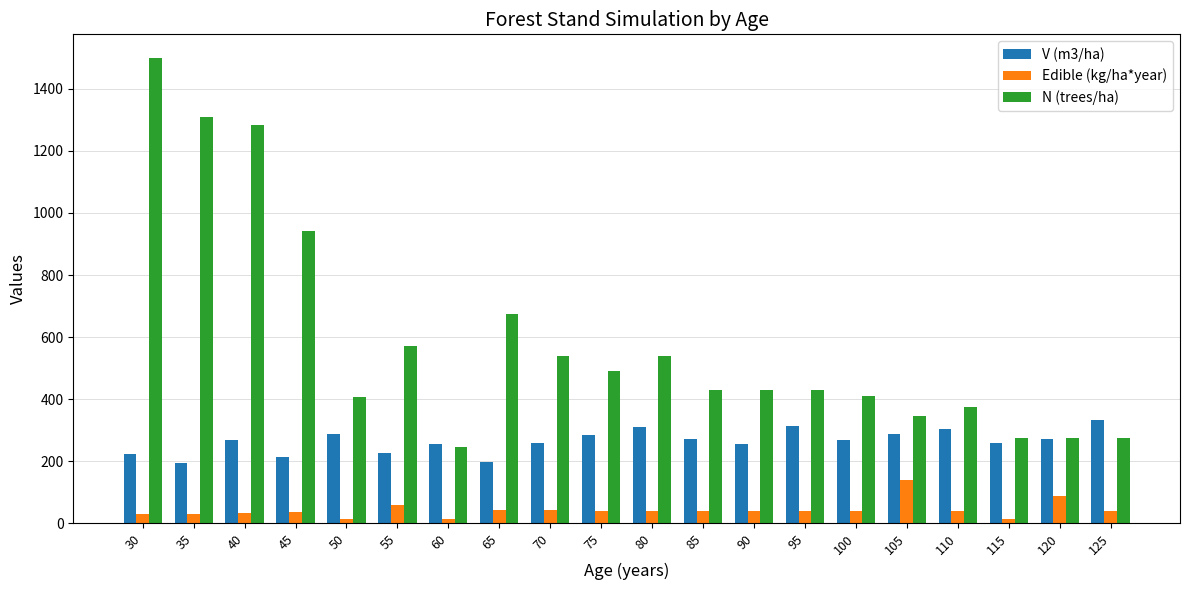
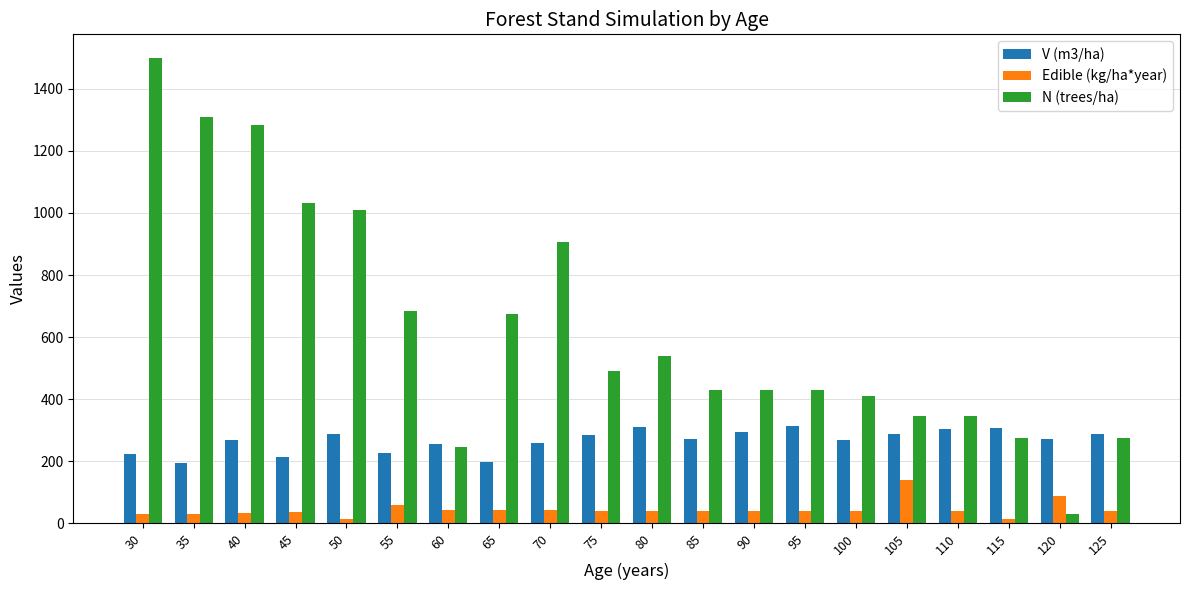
  {
    "V (m3/ha)": {
      "30": 220,
      "35": 190,
      "40": 270,
      "45": 220,
      "50": 290,
      "55": 230,
      "60": 260,
      "65": 200,
      "70": 260,
      "75": 290,
      "80": 310,
      "85": 270,
-     "90": 260,
+     "90": 290,
      "95": 310,
      "100": 270,
      "105": 290,
      "110": 300,
-     "115": 260,
+     "115": 310,
      "120": 270,
-     "125": 330
+     "125": 290
    },
    "Edible (kg/ha*year)": {
      "30": 30,
      "35": 30,
      "40": 30,
      "45": 40,
      "50": 20,
      "55": 60,
-     "60": 20,
+     "60": 40,
      "65": 40,
      "70": 40,
      "75": 40,
      "80": 40,
      "85": 40,
      "90": 40,
      "95": 40,
      "100": 40,
      "105": 140,
      "110": 40,
      "115": 10,
      "120": 90,
      "125": 40
    },
    "N (trees/ha)": {
      "30": 1500,
      "35": 1310,
      "40": 1280,
-     "45": 940,
-     "50": 410,
-     "55": 570,
+     "45": 1030,
+     "50": 1010,
+     "55": 680,
      "60": 250,
      "65": 670,
-     "70": 540,
+     "70": 910,
      "75": 490,
      "80": 540,
      "85": 430,
      "90": 430,
      "95": 430,
      "100": 410,
      "105": 340,
-     "110": 370,
+     "110": 340,
      "115": 280,
-     "120": 280,
+     "120": 30,
      "125": 280
    }
  }
